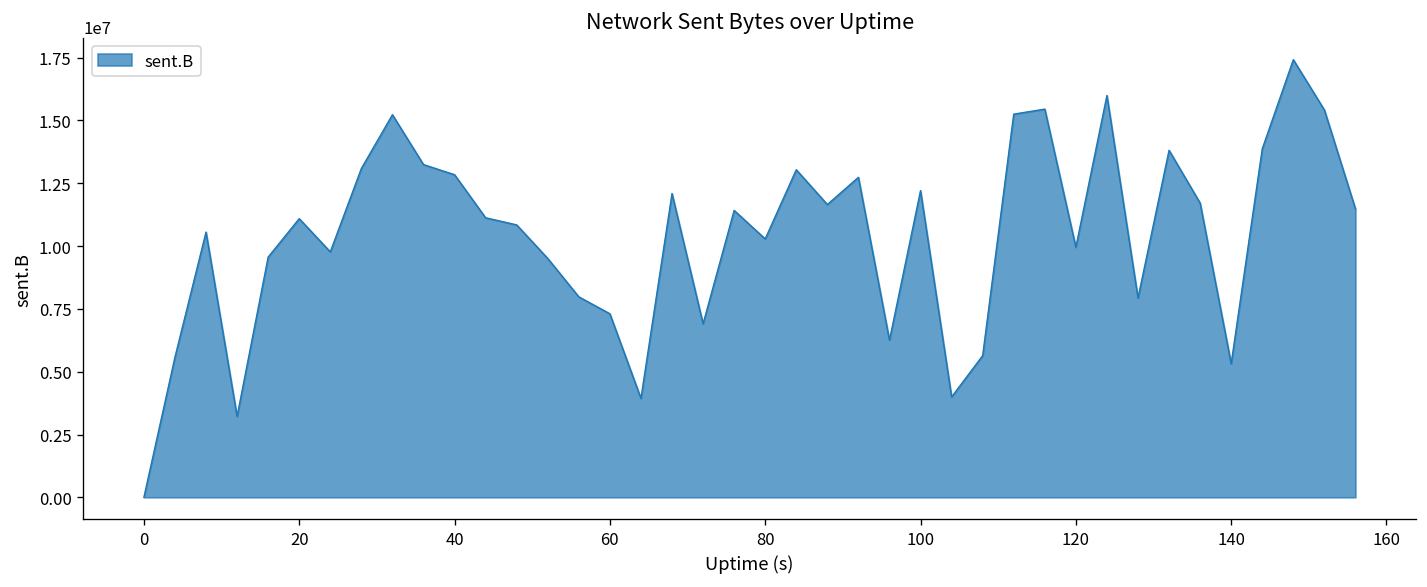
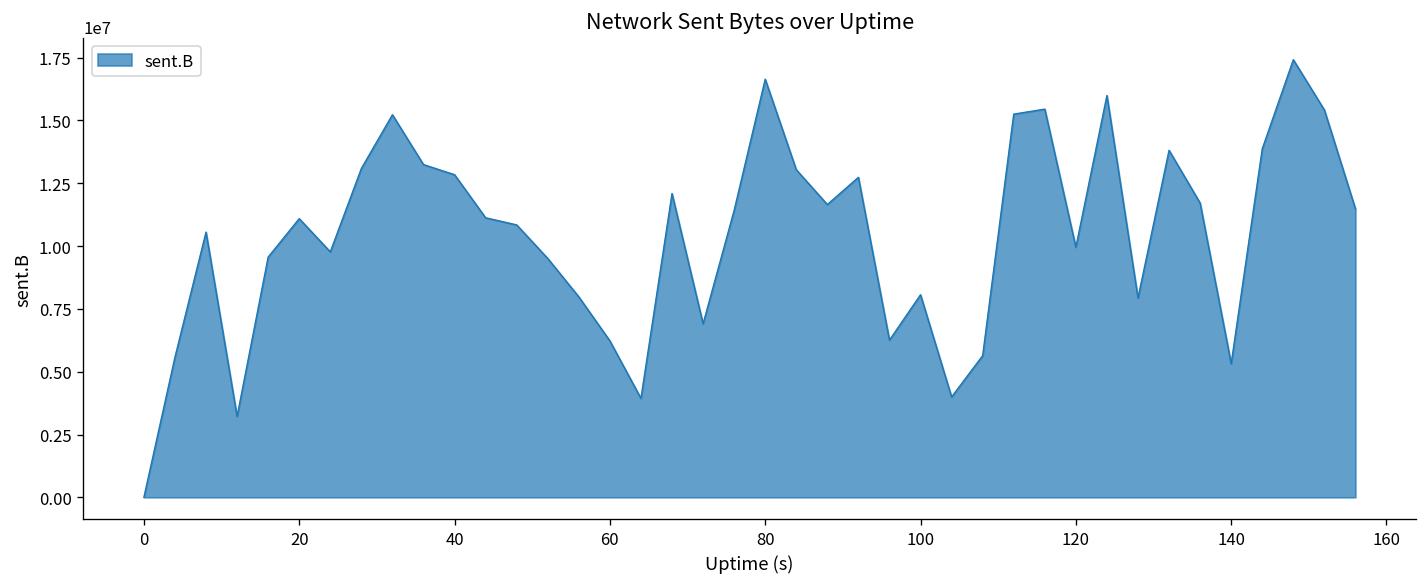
  {
    "0": 0,
    "20": 11100000,
    "40": 12800000,
-   "60": 7300000,
-   "80": 10300000,
-   "100": 12200000,
+   "60": 6200000,
+   "80": 16600000,
+   "100": 8100000,
    "120": 10000000,
    "140": 5300000
  }
